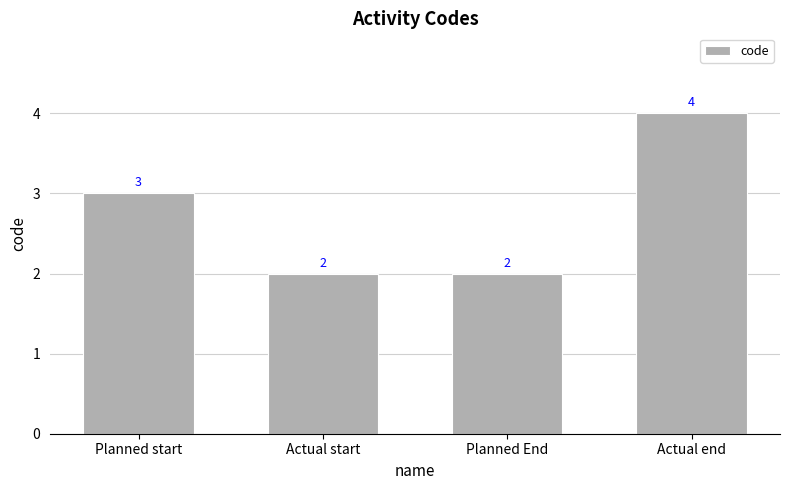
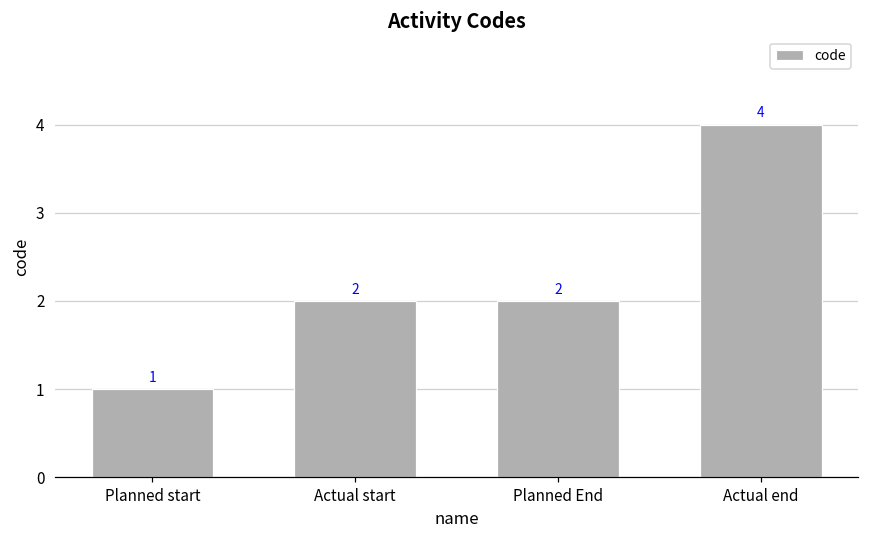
  {
-   "Planned start": 3,
+   "Planned start": 1,
    "Actual start": 2,
    "Planned End": 2,
    "Actual end": 4
  }
